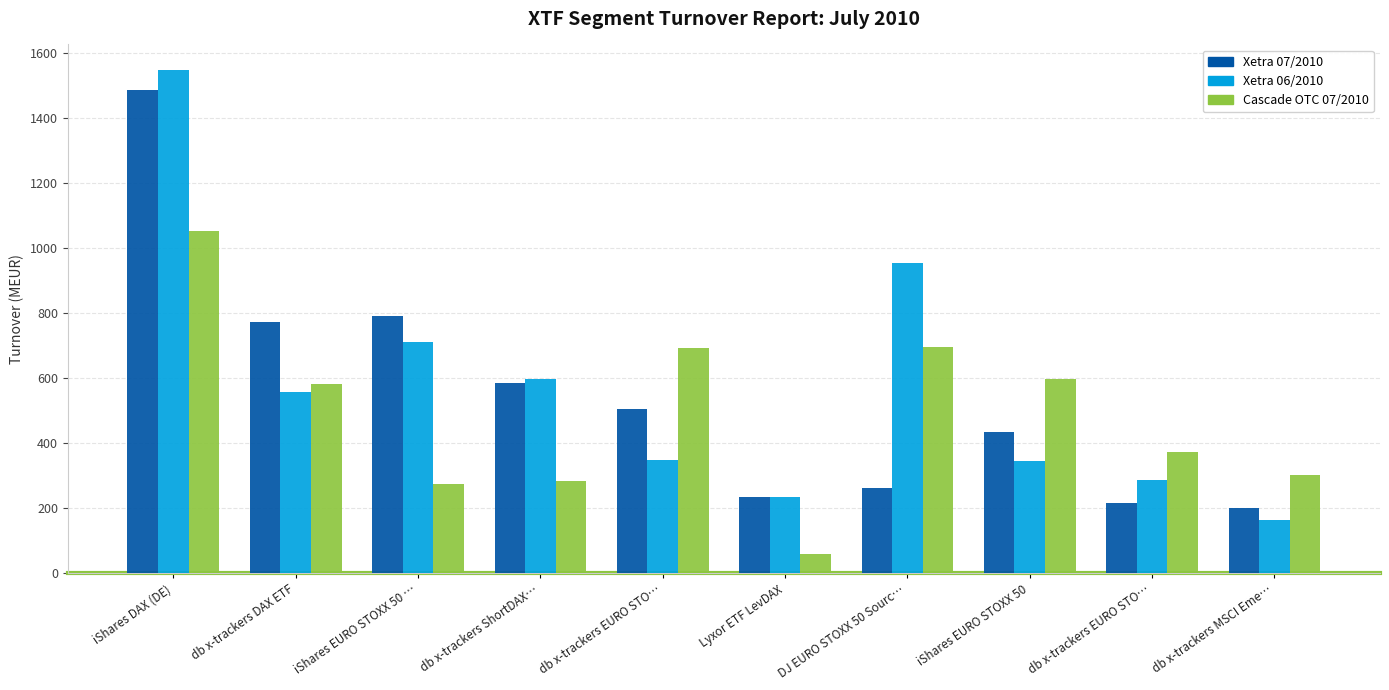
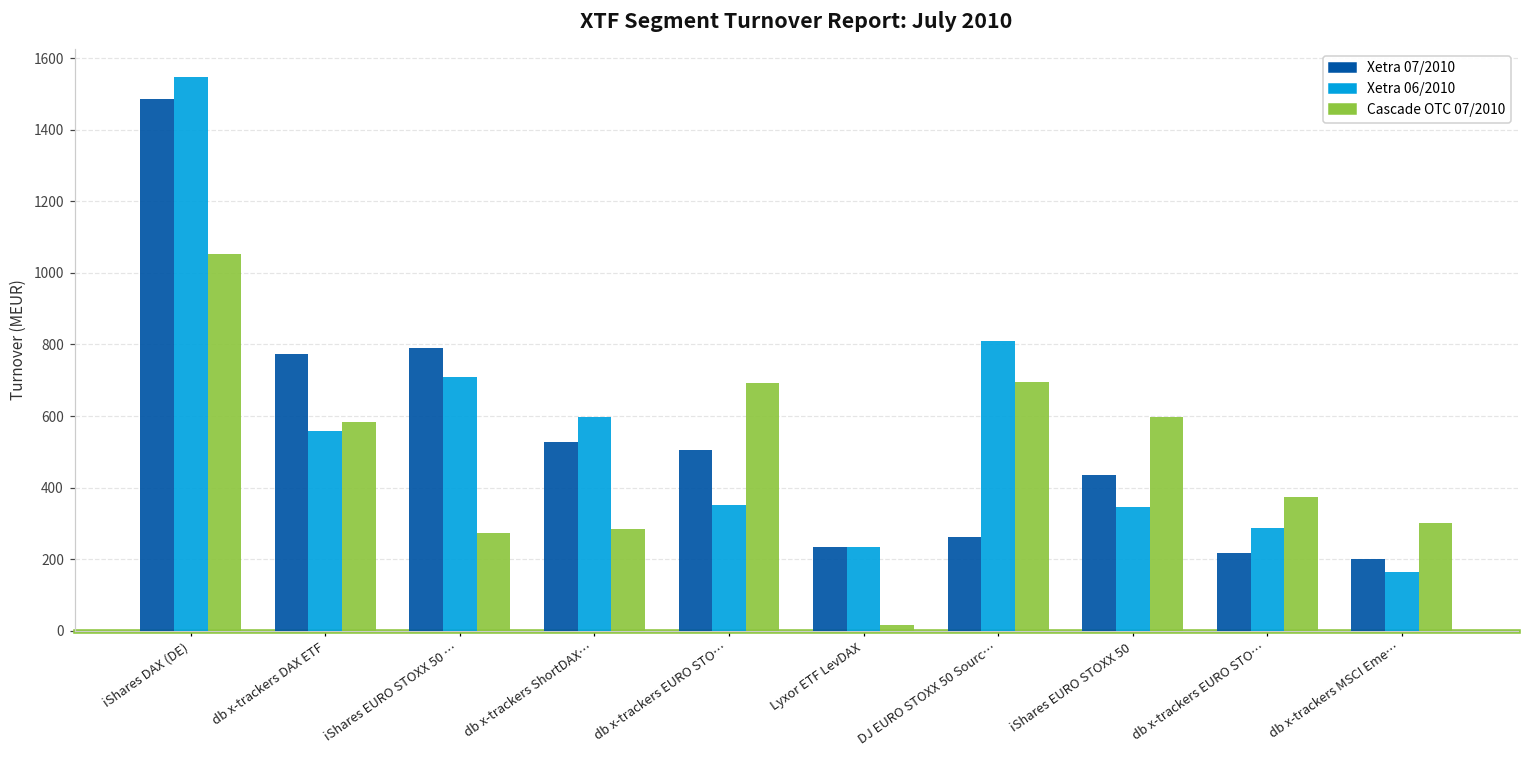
  {
    "Xetra 07/2010": {
      "iShares DAX (DE)": 1490,
      "db x-trackers DAX ETF": 770,
      "iShares EURO STOXX 50 …": 790,
-     "db x-trackers ShortDAX…": 590,
+     "db x-trackers ShortDAX…": 530,
      "Lyxor ETF LevDAX": 230,
      "DJ EURO STOXX 50 Sourc…": 260,
      "iShares EURO STOXX 50": 430,
      "db x-trackers MSCI Eme…": 200
    },
    "Xetra 06/2010": {
      "iShares DAX (DE)": 1550,
      "db x-trackers DAX ETF": 560,
      "iShares EURO STOXX 50 …": 710,
      "db x-trackers ShortDAX…": 600,
      "Lyxor ETF LevDAX": 230,
-     "DJ EURO STOXX 50 Sourc…": 950,
+     "DJ EURO STOXX 50 Sourc…": 810,
      "iShares EURO STOXX 50": 350,
      "db x-trackers MSCI Eme…": 160
    },
    "Cascade OTC 07/2010": {
      "iShares DAX (DE)": 1050,
      "db x-trackers DAX ETF": 580,
      "iShares EURO STOXX 50 …": 270,
      "db x-trackers ShortDAX…": 280,
-     "Lyxor ETF LevDAX": 60,
+     "Lyxor ETF LevDAX": 20,
      "DJ EURO STOXX 50 Sourc…": 700,
      "iShares EURO STOXX 50": 600,
      "db x-trackers MSCI Eme…": 300
    }
  }
